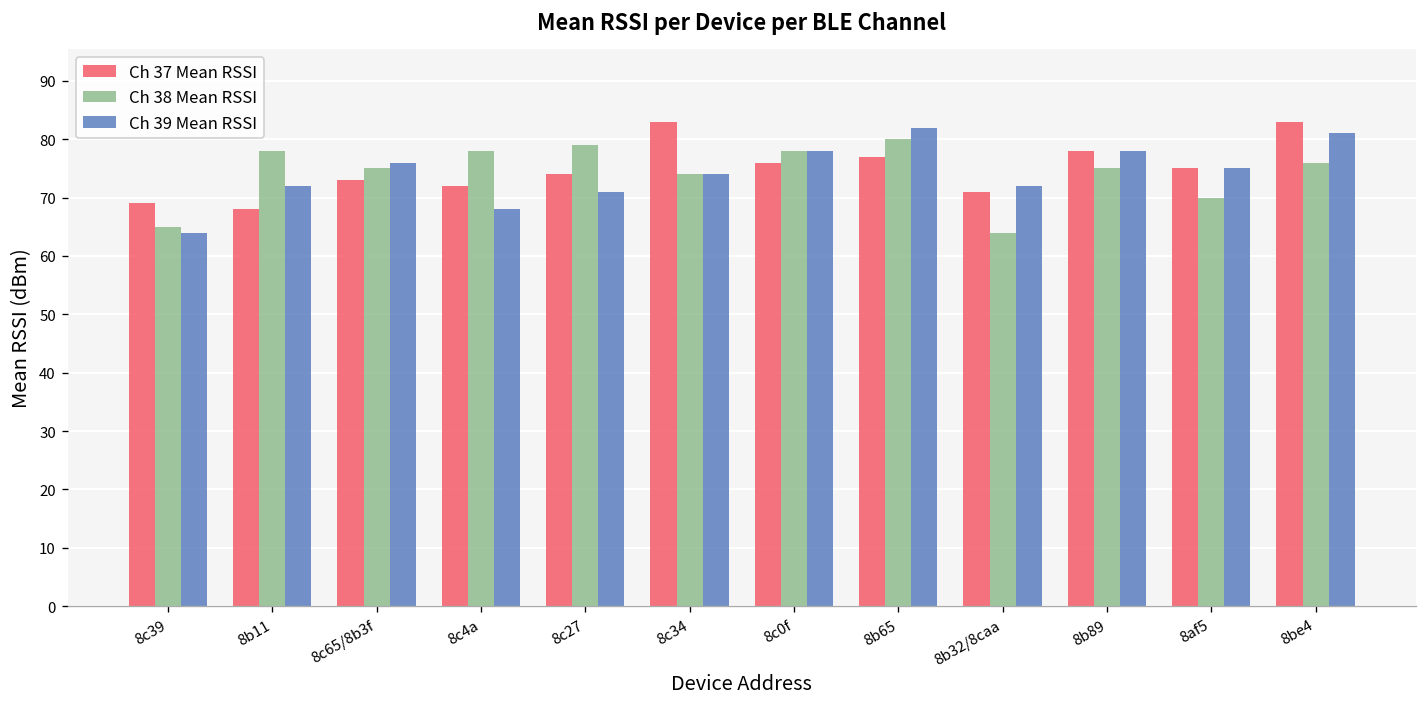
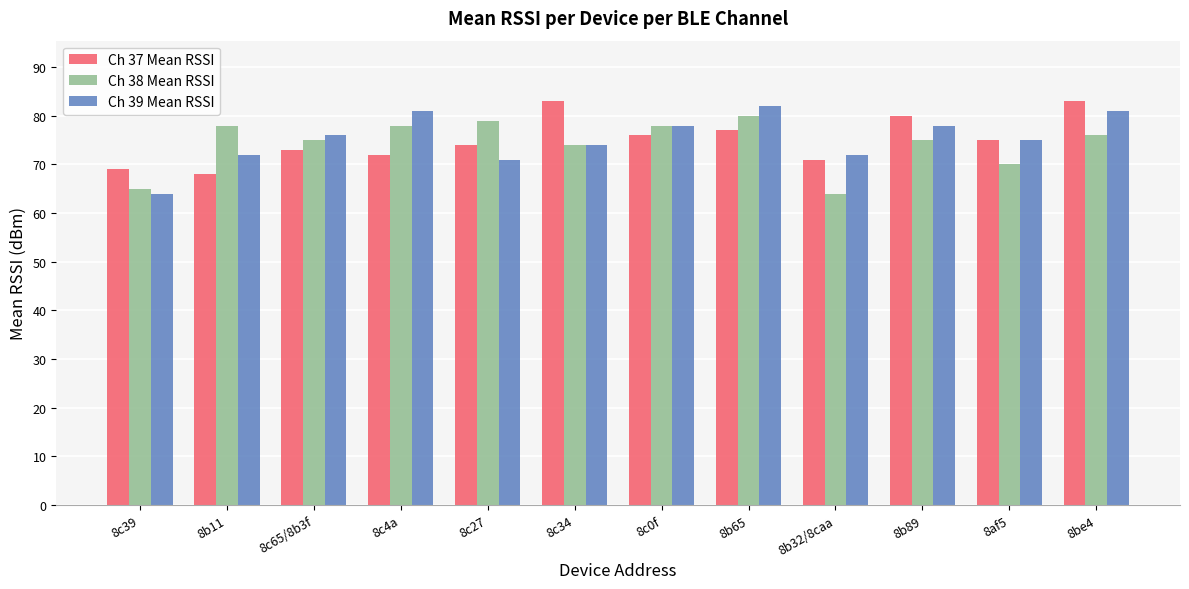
  {
    "Ch 37 Mean RSSI": {
      "8c39": 69,
      "8b11": 68,
      "8c65/8b3f": 73,
      "8c4a": 72,
      "8c27": 74,
      "8c34": 83,
      "8c0f": 76,
      "8b65": 77,
      "8b32/8caa": 71,
-     "8b89": 78,
+     "8b89": 80,
      "8af5": 75,
      "8be4": 83
    },
    "Ch 38 Mean RSSI": {
      "8c39": 65,
      "8b11": 78,
      "8c65/8b3f": 75,
      "8c4a": 78,
      "8c27": 79,
      "8c34": 74,
      "8c0f": 78,
      "8b65": 80,
      "8b32/8caa": 64,
      "8b89": 75,
      "8af5": 70,
      "8be4": 76
    },
    "Ch 39 Mean RSSI": {
      "8c39": 64,
      "8b11": 72,
      "8c65/8b3f": 76,
-     "8c4a": 68,
+     "8c4a": 81,
      "8c27": 71,
      "8c34": 74,
      "8c0f": 78,
      "8b65": 82,
      "8b32/8caa": 72,
      "8b89": 78,
      "8af5": 75,
      "8be4": 81
    }
  }
